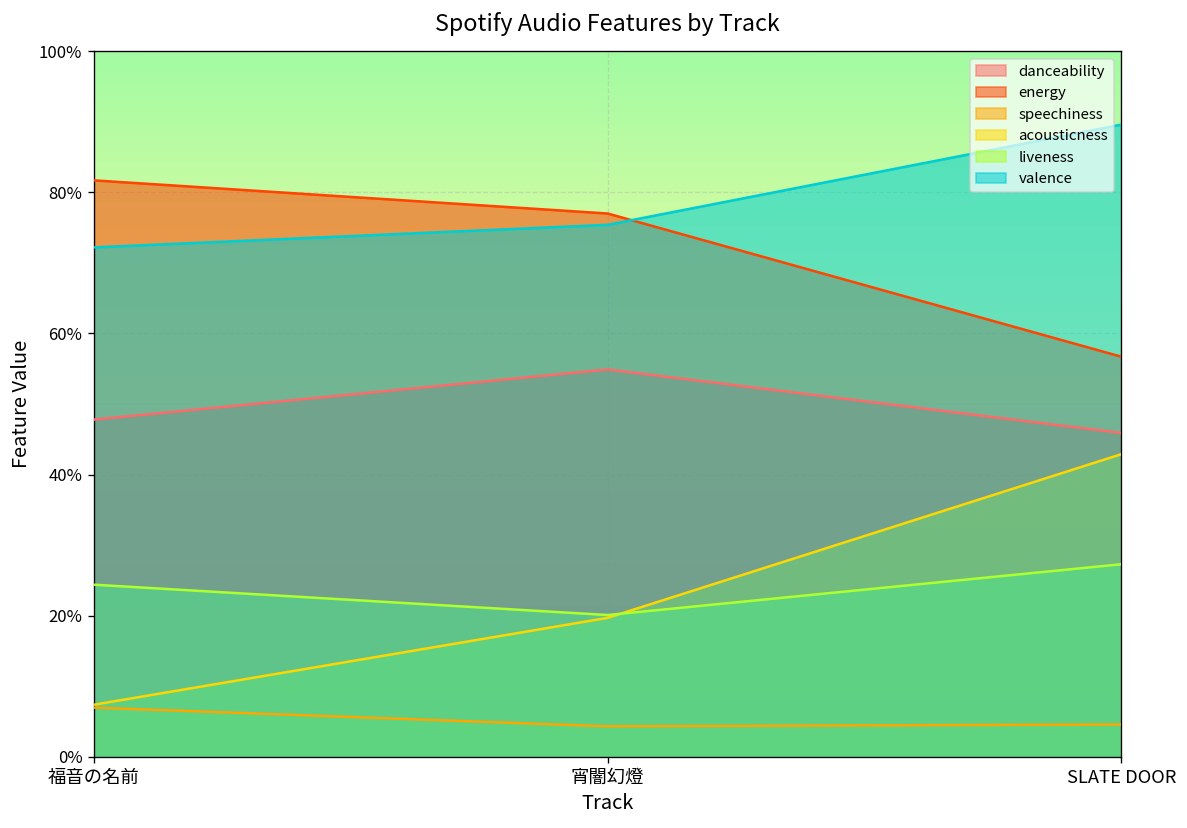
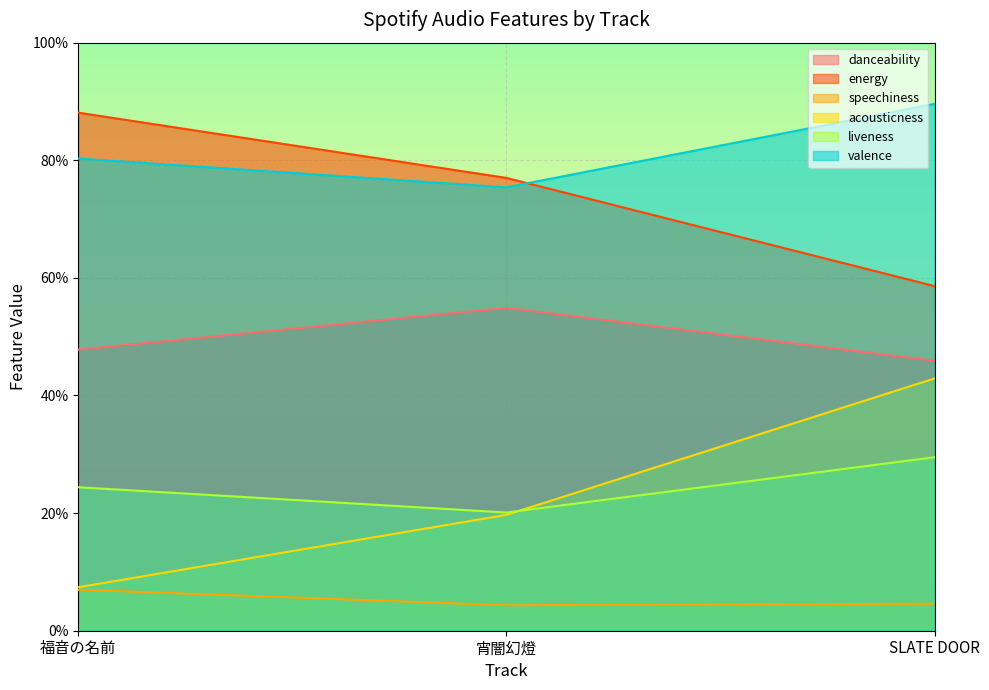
  {
    "danceability": {
      "福音の名前": "48%",
      "宵闇幻燈": "55%",
      "SLATE DOOR": "46%"
    },
    "energy": {
-     "福音の名前": "82%",
+     "福音の名前": "88%",
      "宵闇幻燈": "77%",
-     "SLATE DOOR": "57%"
+     "SLATE DOOR": "59%"
    },
    "liveness": {
      "福音の名前": "24%",
-     "SLATE DOOR": "27%"
+     "SLATE DOOR": "30%"
    },
    "valence": {
-     "福音の名前": "72%",
+     "福音の名前": "80%",
      "宵闇幻燈": "75%",
      "SLATE DOOR": "90%"
    }
  }
